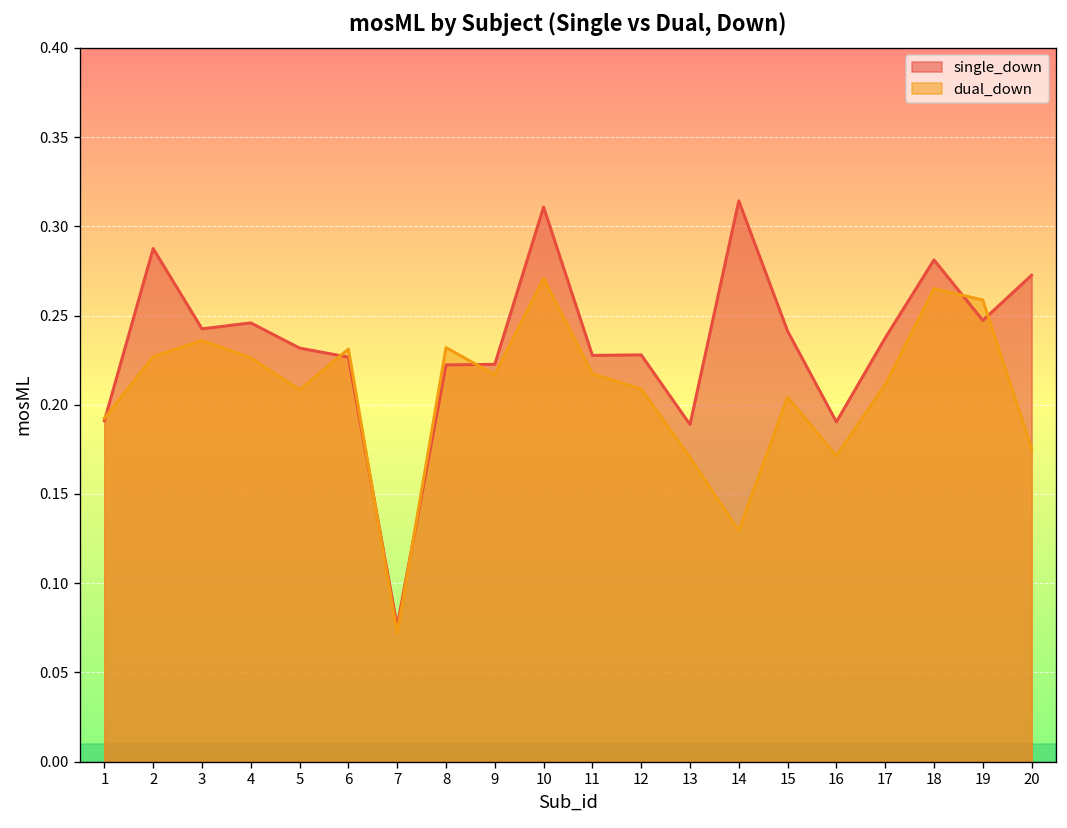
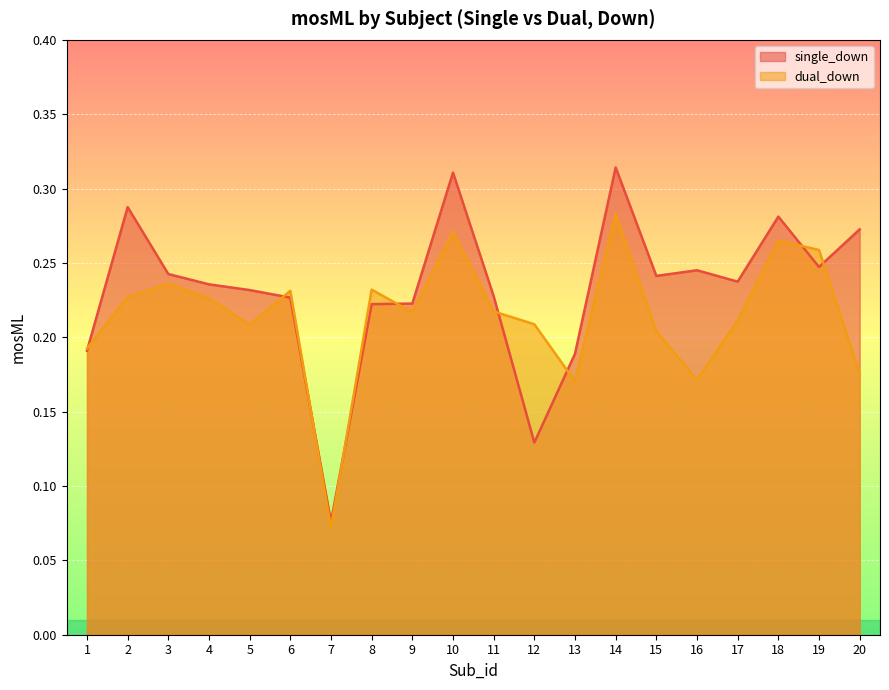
  {
    "single_down": {
      "2": 0.288,
      "3": 0.243,
-     "4": 0.246,
+     "4": 0.236,
      "5": 0.232,
      "6": 0.227,
      "7": 0.076,
      "8": 0.222,
      "9": 0.223,
      "10": 0.311,
      "11": 0.228,
-     "12": 0.228,
+     "12": 0.129,
      "13": 0.189,
      "14": 0.314,
      "15": 0.241,
-     "16": 0.190,
+     "16": 0.245,
      "17": 0.237,
      "18": 0.281,
      "19": 0.247,
      "20": 0.273
    },
    "dual_down": {
      "2": 0.227,
      "3": 0.236,
      "4": 0.226,
      "5": 0.208,
      "6": 0.231,
      "7": 0.072,
      "8": 0.232,
      "9": 0.217,
      "10": 0.271,
      "11": 0.217,
      "12": 0.209,
      "13": 0.170,
-     "14": 0.129,
+     "14": 0.283,
      "15": 0.204,
      "16": 0.171,
      "17": 0.211,
      "18": 0.265,
      "19": 0.259,
      "20": 0.175
    }
  }
